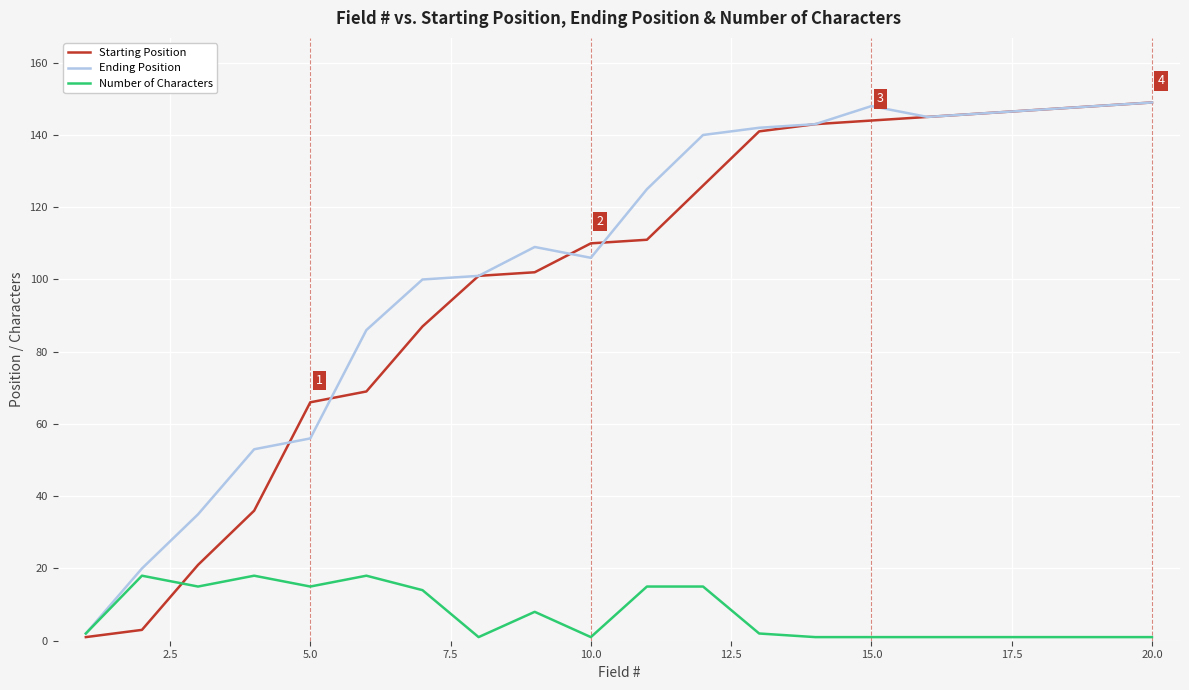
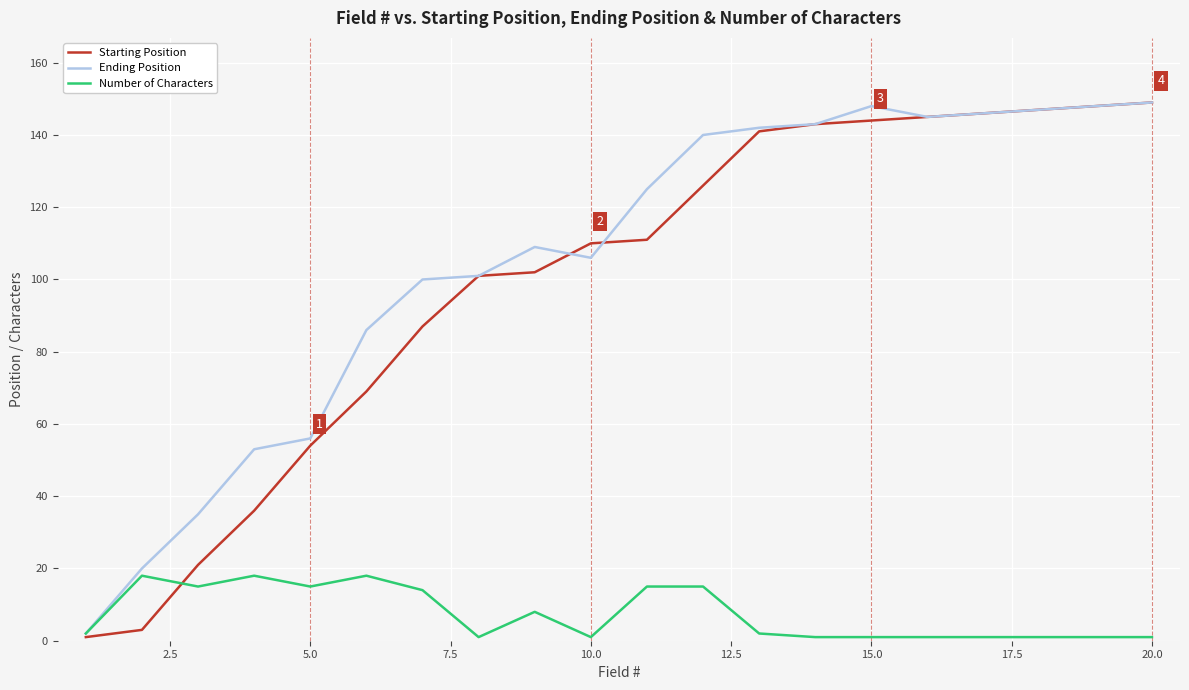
  {
    "Starting Position": {
-     "5.0": 66,
+     "5.0": 54,
      "15.0": 144
    },
    "Ending Position": {
      "5.0": 56,
      "10.0": 106
    },
    "Number of Characters": {
      "5.0": 15,
      "10.0": 1,
      "15.0": 1,
      "20.0": 1
    }
  }
